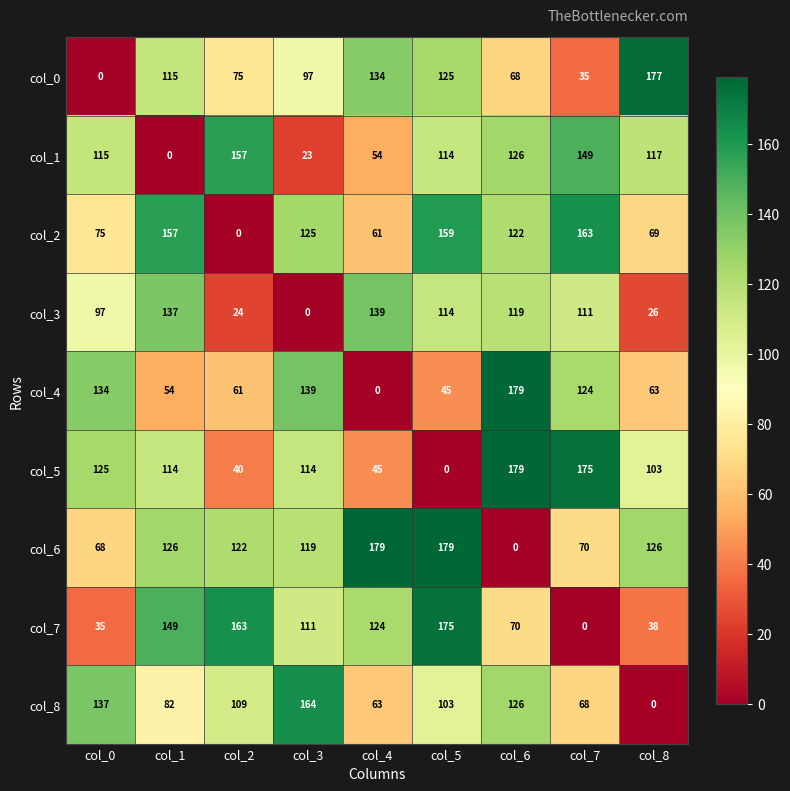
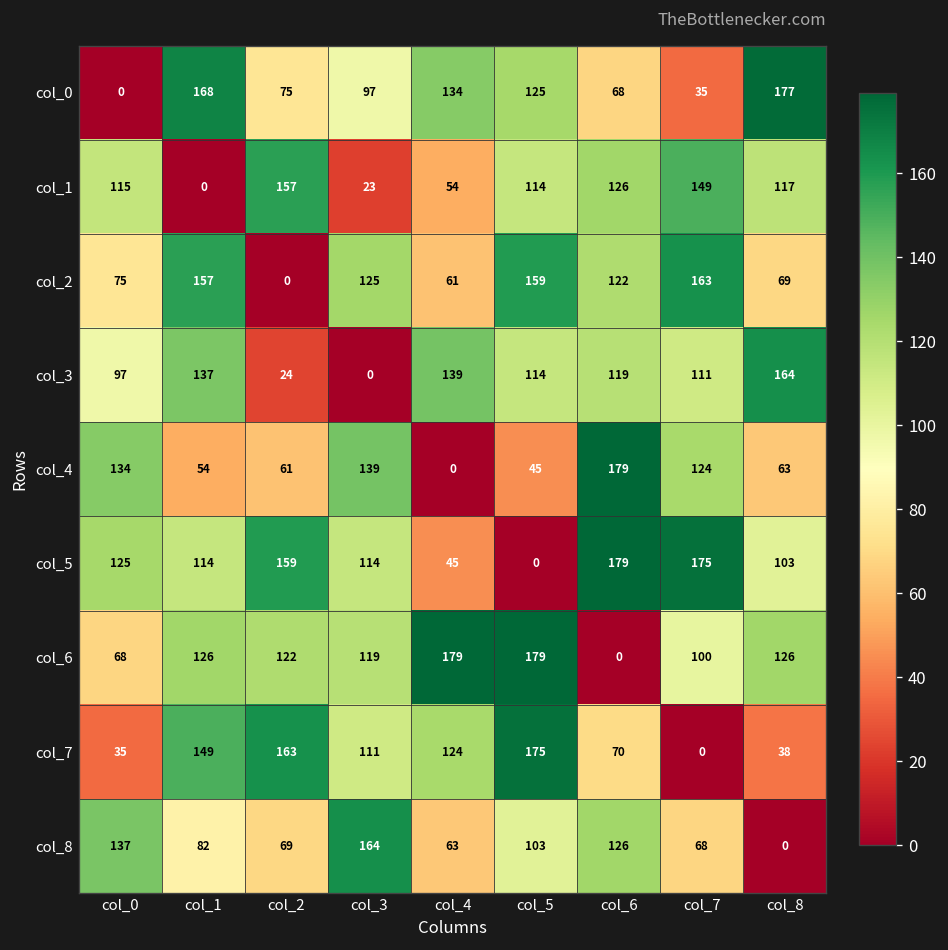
  {
    "col_0": {
      "col_0": 0,
-     "col_1": 115,
+     "col_1": 168,
      "col_2": 75,
      "col_3": 97,
      "col_4": 134,
      "col_5": 125,
      "col_6": 68,
      "col_7": 35,
      "col_8": 177
    },
    "col_1": {
      "col_0": 115,
      "col_1": 0,
      "col_2": 157,
      "col_3": 23,
      "col_4": 54,
      "col_5": 114,
      "col_6": 126,
      "col_7": 149,
      "col_8": 117
    },
    "col_2": {
      "col_0": 75,
      "col_1": 157,
      "col_2": 0,
      "col_3": 125,
      "col_4": 61,
      "col_5": 159,
      "col_6": 122,
      "col_7": 163,
      "col_8": 69
    },
    "col_3": {
      "col_0": 97,
      "col_1": 137,
      "col_2": 24,
      "col_3": 0,
      "col_4": 139,
      "col_5": 114,
      "col_6": 119,
      "col_7": 111,
-     "col_8": 26
+     "col_8": 164
    },
    "col_4": {
      "col_0": 134,
      "col_1": 54,
      "col_2": 61,
      "col_3": 139,
      "col_4": 0,
      "col_5": 45,
      "col_6": 179,
      "col_7": 124,
      "col_8": 63
    },
    "col_5": {
      "col_0": 125,
      "col_1": 114,
-     "col_2": 40,
+     "col_2": 159,
      "col_3": 114,
      "col_4": 45,
      "col_5": 0,
      "col_6": 179,
      "col_7": 175,
      "col_8": 103
    },
    "col_6": {
      "col_0": 68,
      "col_1": 126,
      "col_2": 122,
      "col_3": 119,
      "col_4": 179,
      "col_5": 179,
      "col_6": 0,
-     "col_7": 70,
+     "col_7": 100,
      "col_8": 126
    },
    "col_7": {
      "col_0": 35,
      "col_1": 149,
      "col_2": 163,
      "col_3": 111,
      "col_4": 124,
      "col_5": 175,
      "col_6": 70,
      "col_7": 0,
      "col_8": 38
    },
    "col_8": {
      "col_0": 137,
      "col_1": 82,
-     "col_2": 109,
+     "col_2": 69,
      "col_3": 164,
      "col_4": 63,
      "col_5": 103,
      "col_6": 126,
      "col_7": 68,
      "col_8": 0
    }
  }
